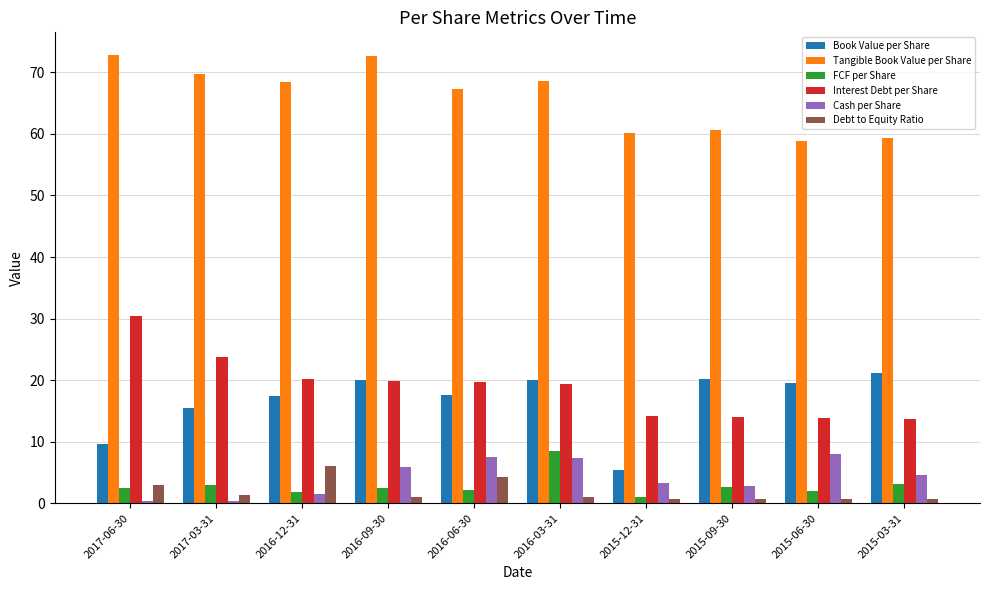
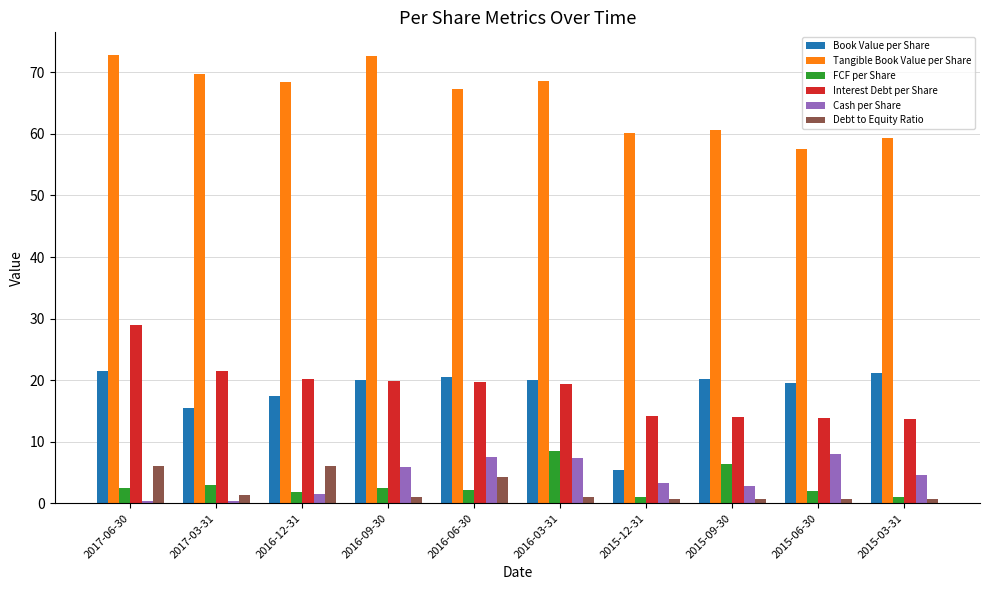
  {
    "Book Value per Share": {
-     "2017-06-30": 10,
+     "2017-06-30": 22,
      "2017-03-31": 15,
      "2016-12-31": 17,
      "2016-09-30": 20,
-     "2016-06-30": 18,
+     "2016-06-30": 20,
      "2016-03-31": 20,
      "2015-12-31": 5,
      "2015-09-30": 20,
      "2015-06-30": 20,
      "2015-03-31": 21
    },
    "Tangible Book Value per Share": {
      "2017-06-30": 73,
      "2017-03-31": 70,
      "2016-12-31": 68,
      "2016-09-30": 73,
      "2016-06-30": 67,
      "2016-03-31": 69,
      "2015-12-31": 60,
      "2015-09-30": 61,
-     "2015-06-30": 59,
+     "2015-06-30": 57,
      "2015-03-31": 59
    },
    "FCF per Share": {
      "2017-06-30": 2,
      "2017-03-31": 3,
      "2016-12-31": 2,
      "2016-09-30": 2,
      "2016-06-30": 2,
      "2016-03-31": 8,
      "2015-12-31": 1,
-     "2015-09-30": 3,
+     "2015-09-30": 6,
      "2015-06-30": 2,
-     "2015-03-31": 3
+     "2015-03-31": 1
    },
    "Interest Debt per Share": {
-     "2017-06-30": 30,
-     "2017-03-31": 24,
+     "2017-06-30": 29,
+     "2017-03-31": 21,
      "2016-12-31": 20,
      "2016-09-30": 20,
      "2016-06-30": 20,
      "2016-03-31": 19,
      "2015-12-31": 14,
      "2015-09-30": 14,
      "2015-06-30": 14,
      "2015-03-31": 14
    },
    "Cash per Share": {
      "2016-12-31": 2,
      "2016-09-30": 6,
      "2016-06-30": 8,
      "2016-03-31": 7,
      "2015-12-31": 3,
      "2015-09-30": 3,
      "2015-06-30": 8,
      "2015-03-31": 5
    },
    "Debt to Equity Ratio": {
-     "2017-06-30": 3,
+     "2017-06-30": 6,
      "2017-03-31": 1,
      "2016-12-31": 6,
      "2016-09-30": 1,
      "2016-06-30": 4,
      "2016-03-31": 1,
      "2015-12-31": 1,
      "2015-09-30": 1,
      "2015-06-30": 1,
      "2015-03-31": 1
    }
  }
